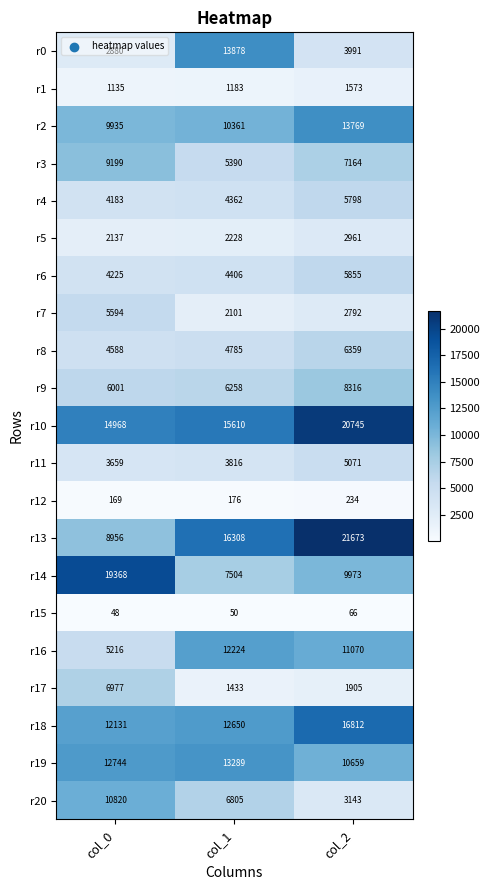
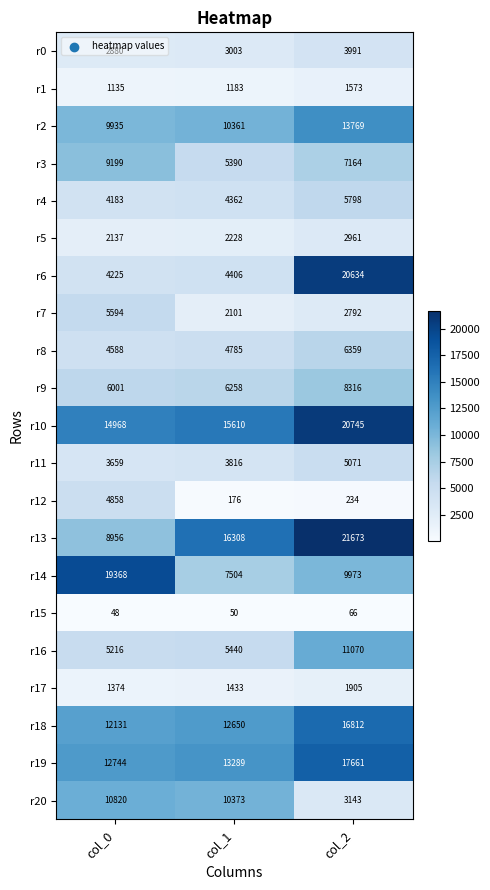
  {
    "r0": {
-     "col_1": 13878,
+     "col_1": 3003,
      "col_2": 3991
    },
    "r1": {
      "col_0": 1135,
      "col_1": 1183,
      "col_2": 1573
    },
    "r2": {
      "col_0": 9935,
      "col_1": 10361,
      "col_2": 13769
    },
    "r3": {
      "col_0": 9199,
      "col_1": 5390,
      "col_2": 7164
    },
    "r4": {
      "col_0": 4183,
      "col_1": 4362,
      "col_2": 5798
    },
    "r5": {
      "col_0": 2137,
      "col_1": 2228,
      "col_2": 2961
    },
    "r6": {
      "col_0": 4225,
      "col_1": 4406,
-     "col_2": 5855
+     "col_2": 20634
    },
    "r7": {
      "col_0": 5594,
      "col_1": 2101,
      "col_2": 2792
    },
    "r8": {
      "col_0": 4588,
      "col_1": 4785,
      "col_2": 6359
    },
    "r9": {
      "col_0": 6001,
      "col_1": 6258,
      "col_2": 8316
    },
    "r10": {
      "col_0": 14968,
      "col_1": 15610,
      "col_2": 20745
    },
    "r11": {
      "col_0": 3659,
      "col_1": 3816,
      "col_2": 5071
    },
    "r12": {
-     "col_0": 169,
+     "col_0": 4858,
      "col_1": 176,
      "col_2": 234
    },
    "r13": {
      "col_0": 8956,
      "col_1": 16308,
      "col_2": 21673
    },
    "r14": {
      "col_0": 19368,
      "col_1": 7504,
      "col_2": 9973
    },
    "r15": {
      "col_0": 48,
      "col_1": 50,
      "col_2": 66
    },
    "r16": {
      "col_0": 5216,
-     "col_1": 12224,
+     "col_1": 5440,
      "col_2": 11070
    },
    "r17": {
-     "col_0": 6977,
+     "col_0": 1374,
      "col_1": 1433,
      "col_2": 1905
    },
    "r18": {
      "col_0": 12131,
      "col_1": 12650,
      "col_2": 16812
    },
    "r19": {
      "col_0": 12744,
      "col_1": 13289,
-     "col_2": 10659
+     "col_2": 17661
    },
    "r20": {
      "col_0": 10820,
-     "col_1": 6805,
+     "col_1": 10373,
      "col_2": 3143
    }
  }
